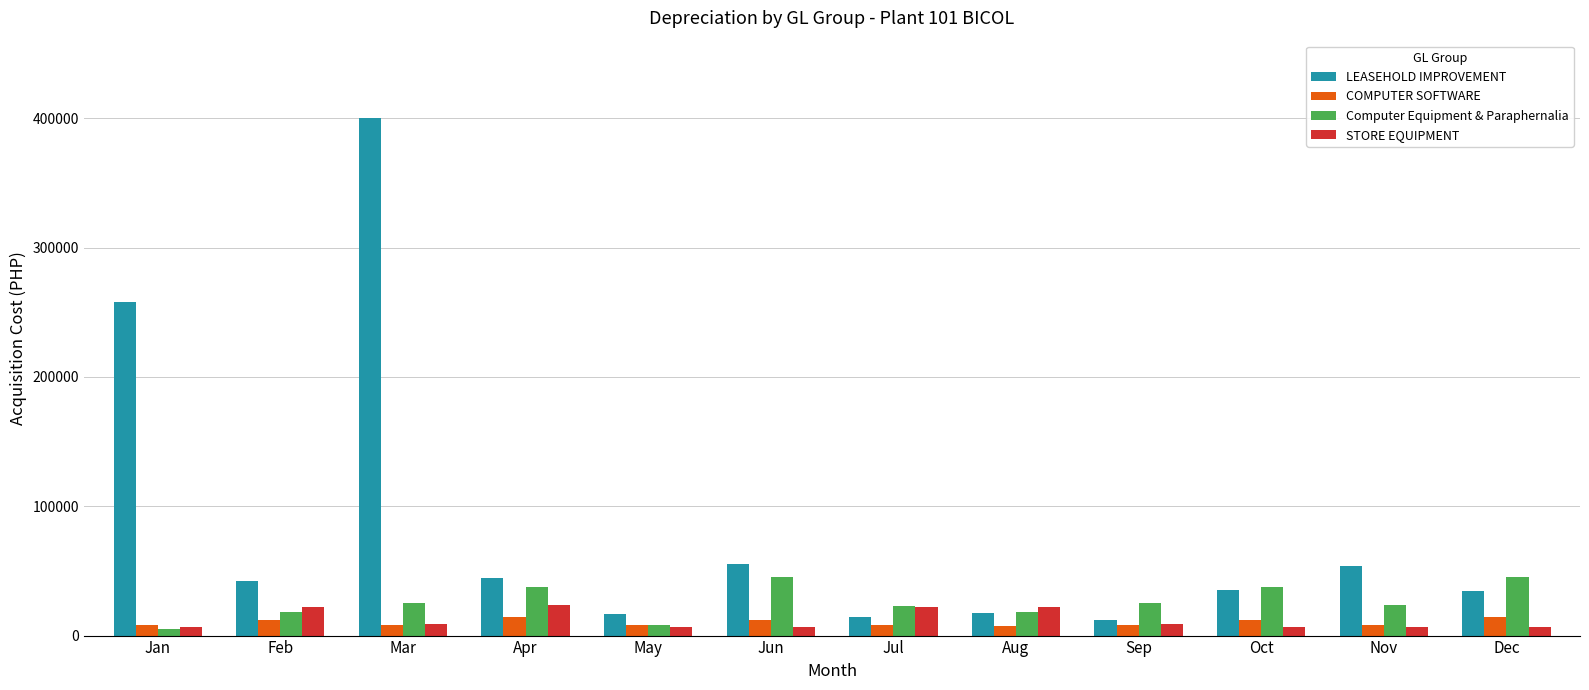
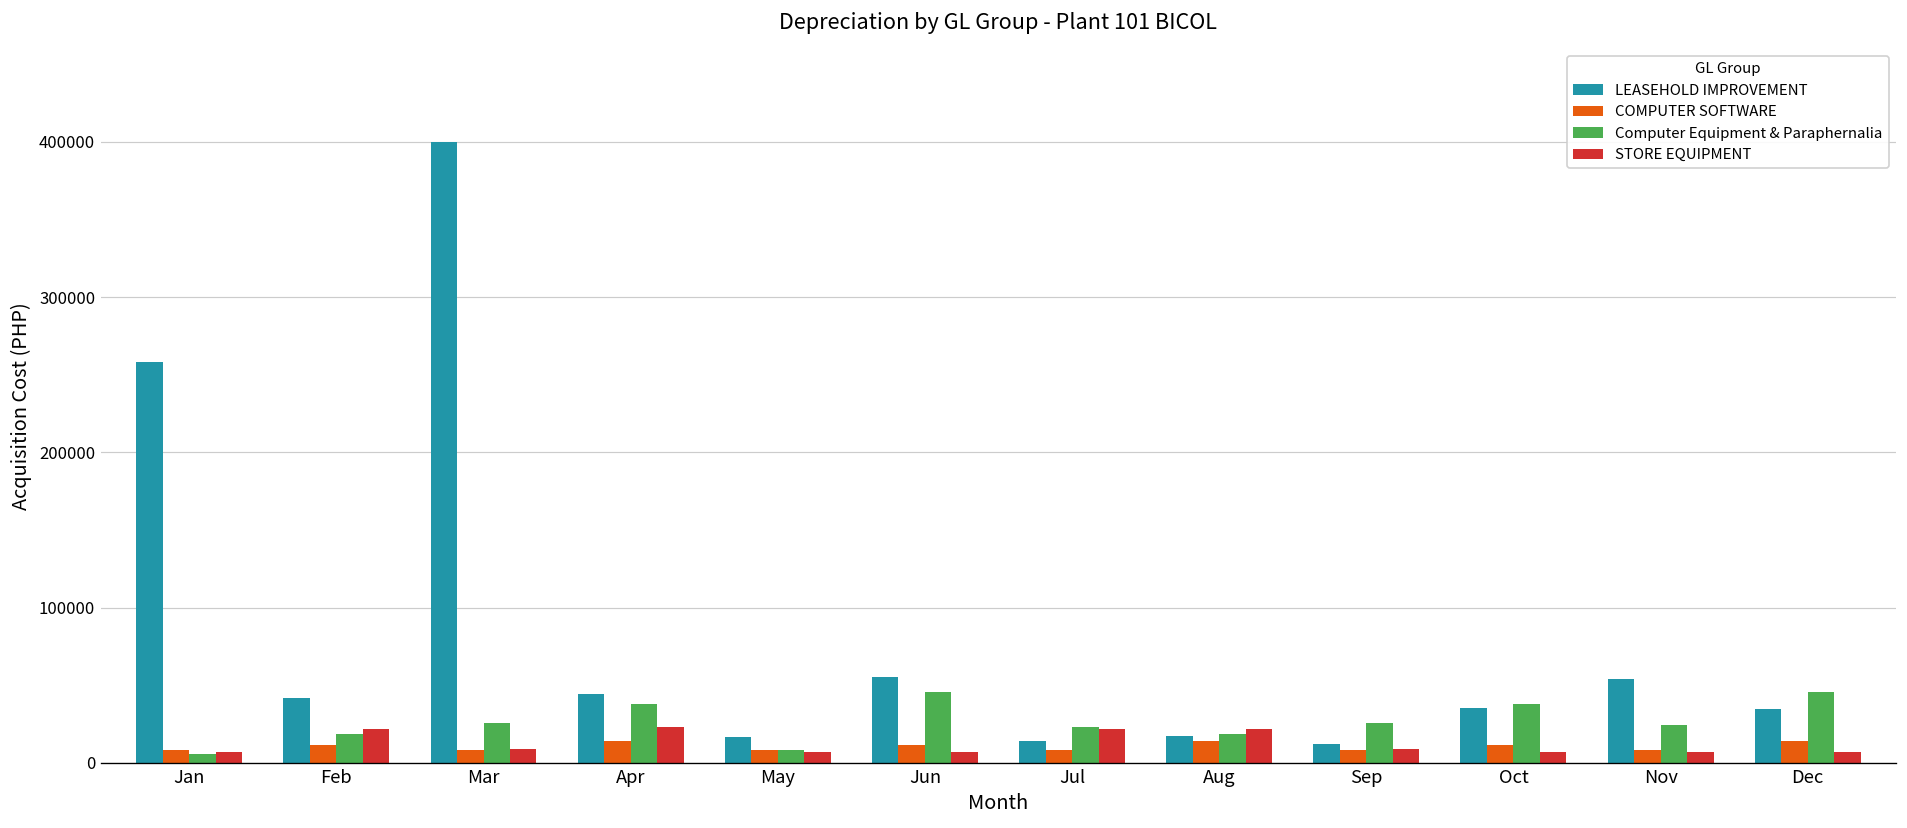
  {
    "LEASEHOLD IMPROVEMENT": {
      "Jan": 258000,
      "Feb": 42000,
      "Mar": 400000,
      "Apr": 44000,
      "May": 17000,
      "Jun": 56000,
      "Jul": 14000,
      "Aug": 17000,
      "Sep": 12000,
      "Oct": 35000,
      "Nov": 54000,
      "Dec": 35000
    },
    "COMPUTER SOFTWARE": {
      "Jan": 8000,
      "Feb": 12000,
      "Mar": 8000,
      "Apr": 14000,
      "May": 8000,
      "Jun": 12000,
      "Jul": 8000,
-     "Aug": 7000,
+     "Aug": 14000,
      "Sep": 8000,
      "Oct": 12000,
      "Nov": 8000,
      "Dec": 14000
    },
    "Computer Equipment & Paraphernalia": {
      "Jan": 5000,
      "Feb": 18000,
      "Mar": 25000,
      "Apr": 38000,
      "May": 8000,
      "Jun": 46000,
      "Jul": 23000,
      "Aug": 18000,
      "Sep": 25000,
      "Oct": 38000,
      "Nov": 24000,
      "Dec": 46000
    },
    "STORE EQUIPMENT": {
      "Jan": 7000,
      "Feb": 22000,
      "Mar": 9000,
      "Apr": 23000,
      "May": 7000,
      "Jun": 7000,
      "Jul": 22000,
      "Aug": 22000,
      "Sep": 9000,
      "Oct": 7000,
      "Nov": 7000,
      "Dec": 7000
    }
  }
